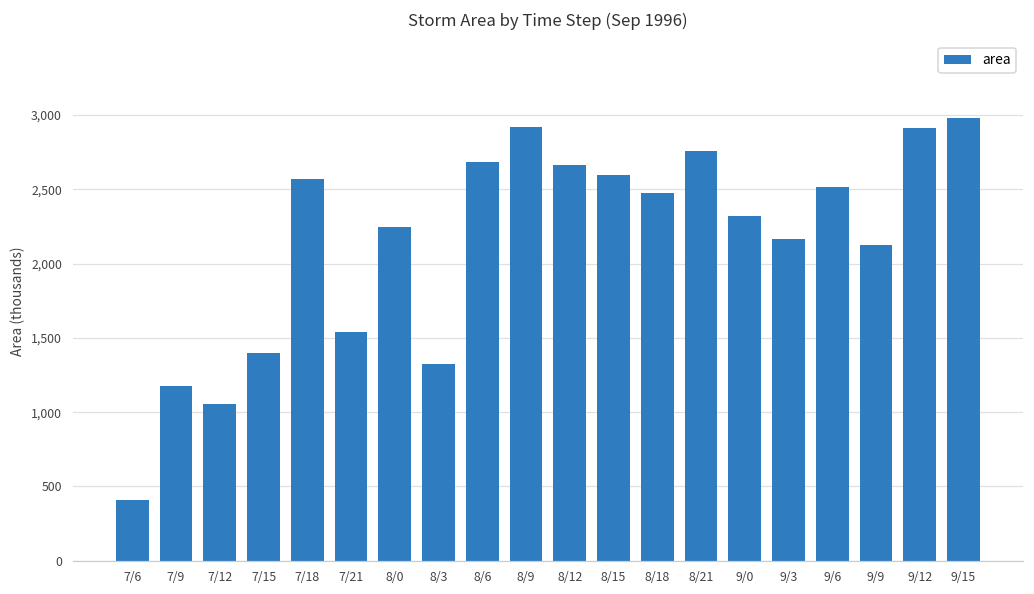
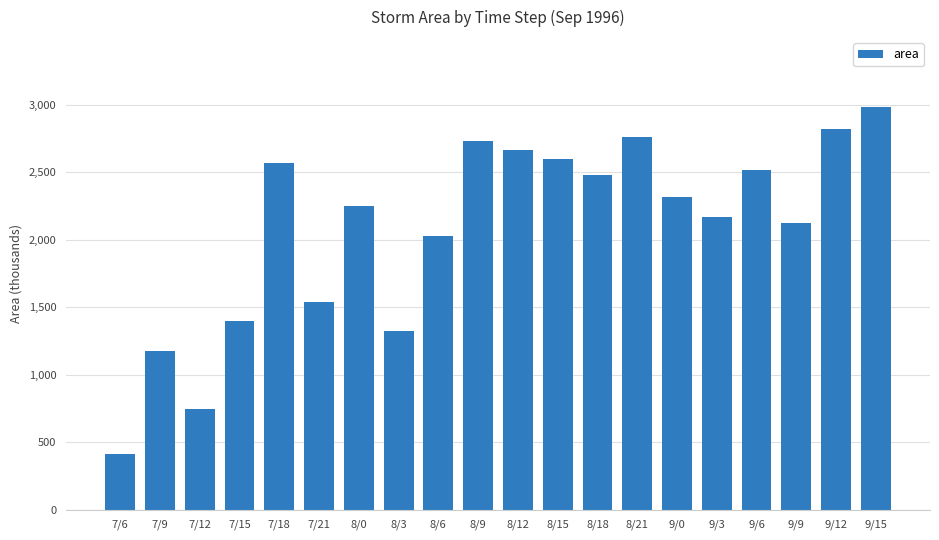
  {
    "7/6": "410",
    "7/9": "1,180",
-   "7/12": "1,050",
+   "7/12": "740",
    "7/15": "1,400",
    "7/18": "2,570",
    "7/21": "1,540",
    "8/0": "2,250",
    "8/3": "1,320",
-   "8/6": "2,680",
-   "8/9": "2,920",
+   "8/6": "2,030",
+   "8/9": "2,730",
    "8/12": "2,670",
    "8/15": "2,600",
    "8/18": "2,480",
    "8/21": "2,760",
    "9/0": "2,320",
    "9/3": "2,170",
    "9/6": "2,520",
    "9/9": "2,120",
-   "9/12": "2,910",
+   "9/12": "2,820",
    "9/15": "2,980"
  }
